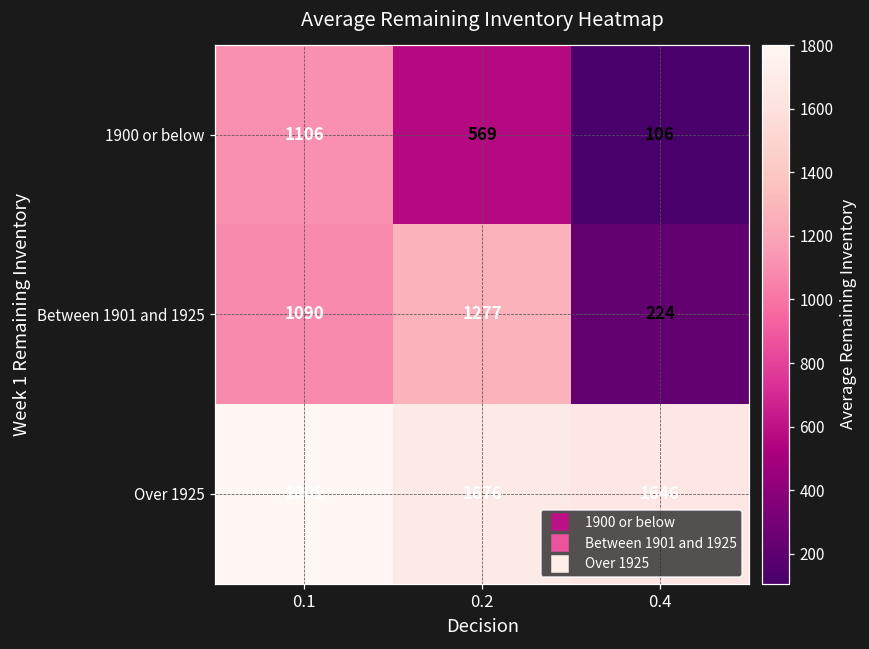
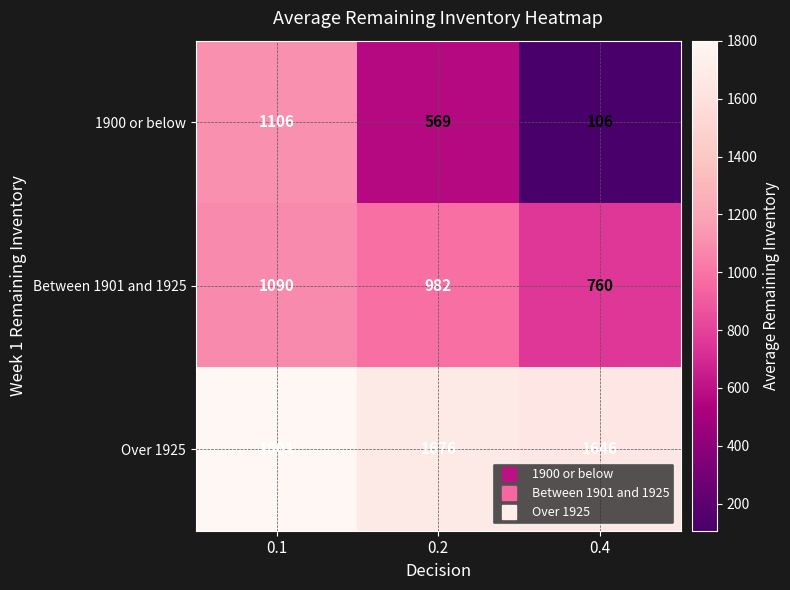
  {
    "1900 or below": {
      "0.1": 1106,
      "0.2": 569,
      "0.4": 106
    },
    "Between 1901 and 1925": {
      "0.1": 1090,
-     "0.2": 1277,
-     "0.4": 224
+     "0.2": 982,
+     "0.4": 760
    }
  }
